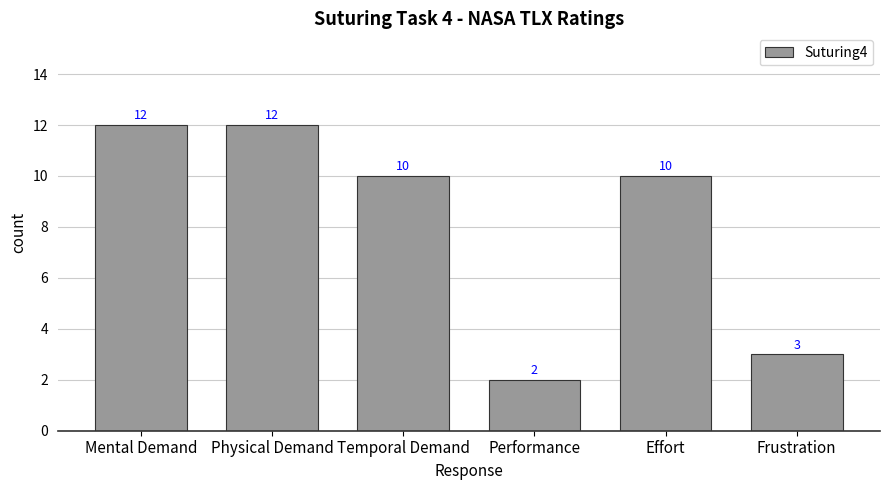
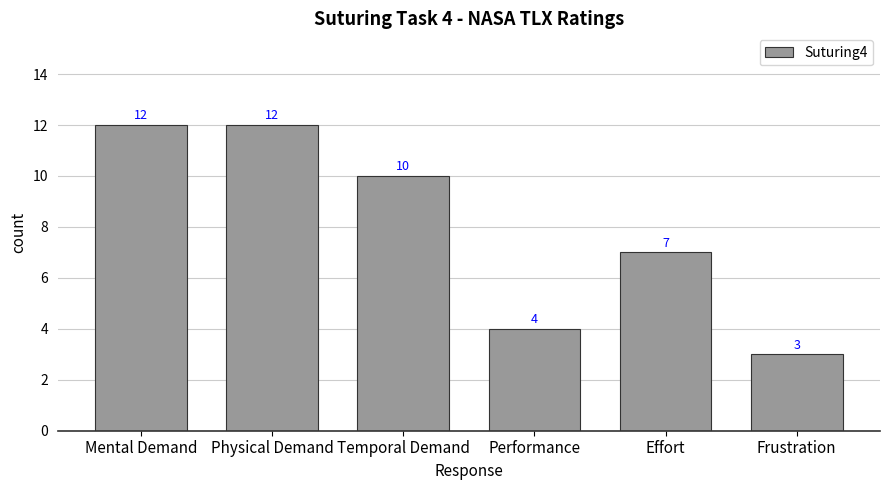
  {
    "Mental Demand": 12,
    "Physical Demand": 12,
    "Temporal Demand": 10,
-   "Performance": 2,
-   "Effort": 10,
+   "Performance": 4,
+   "Effort": 7,
    "Frustration": 3
  }
